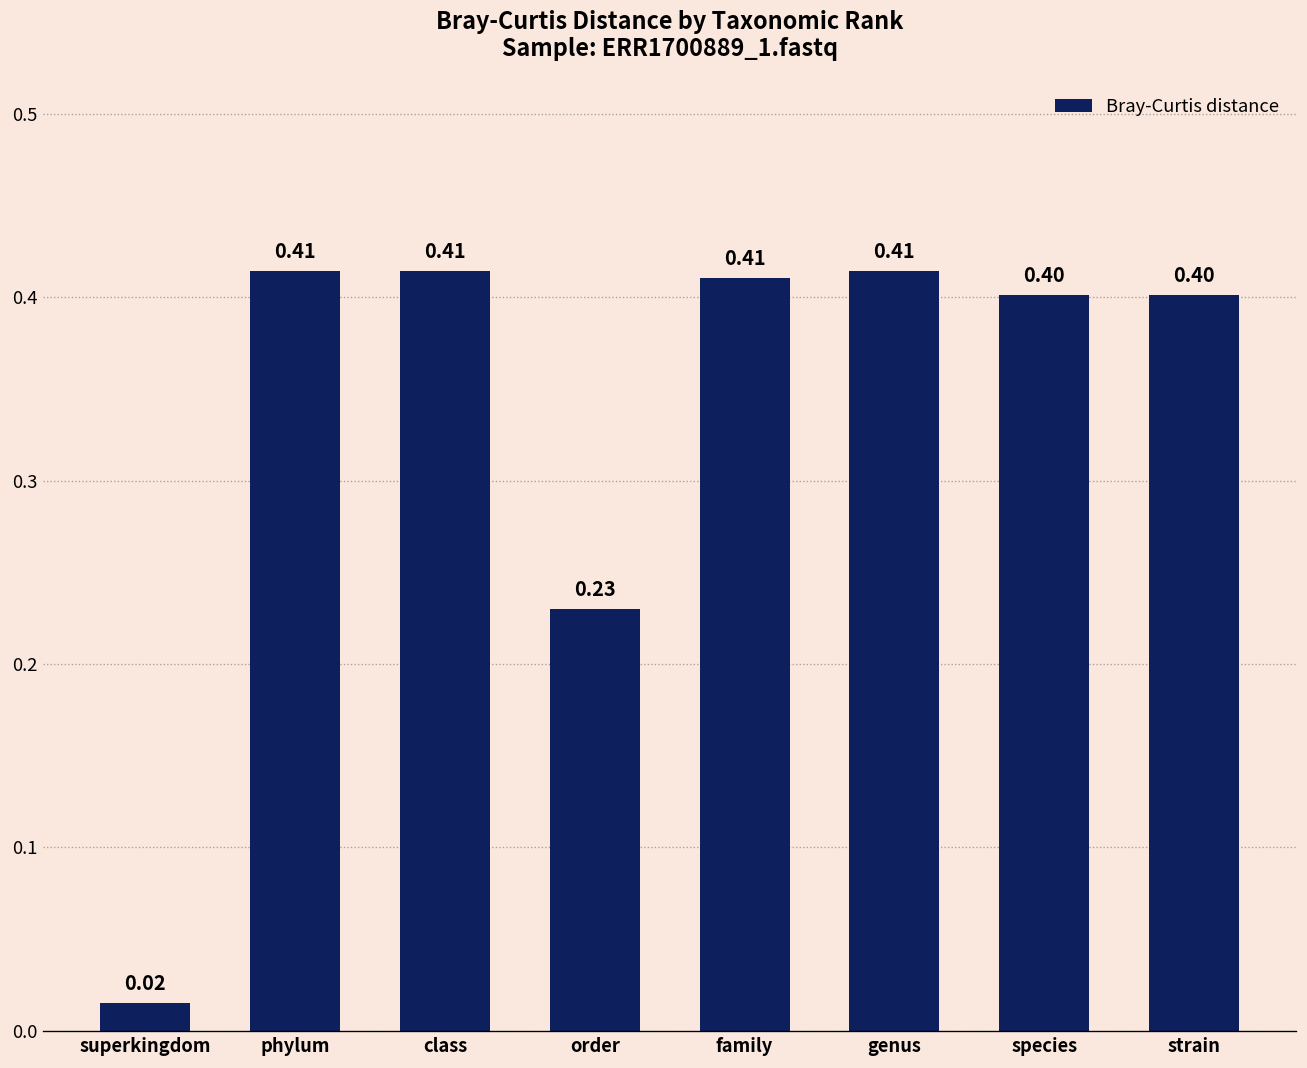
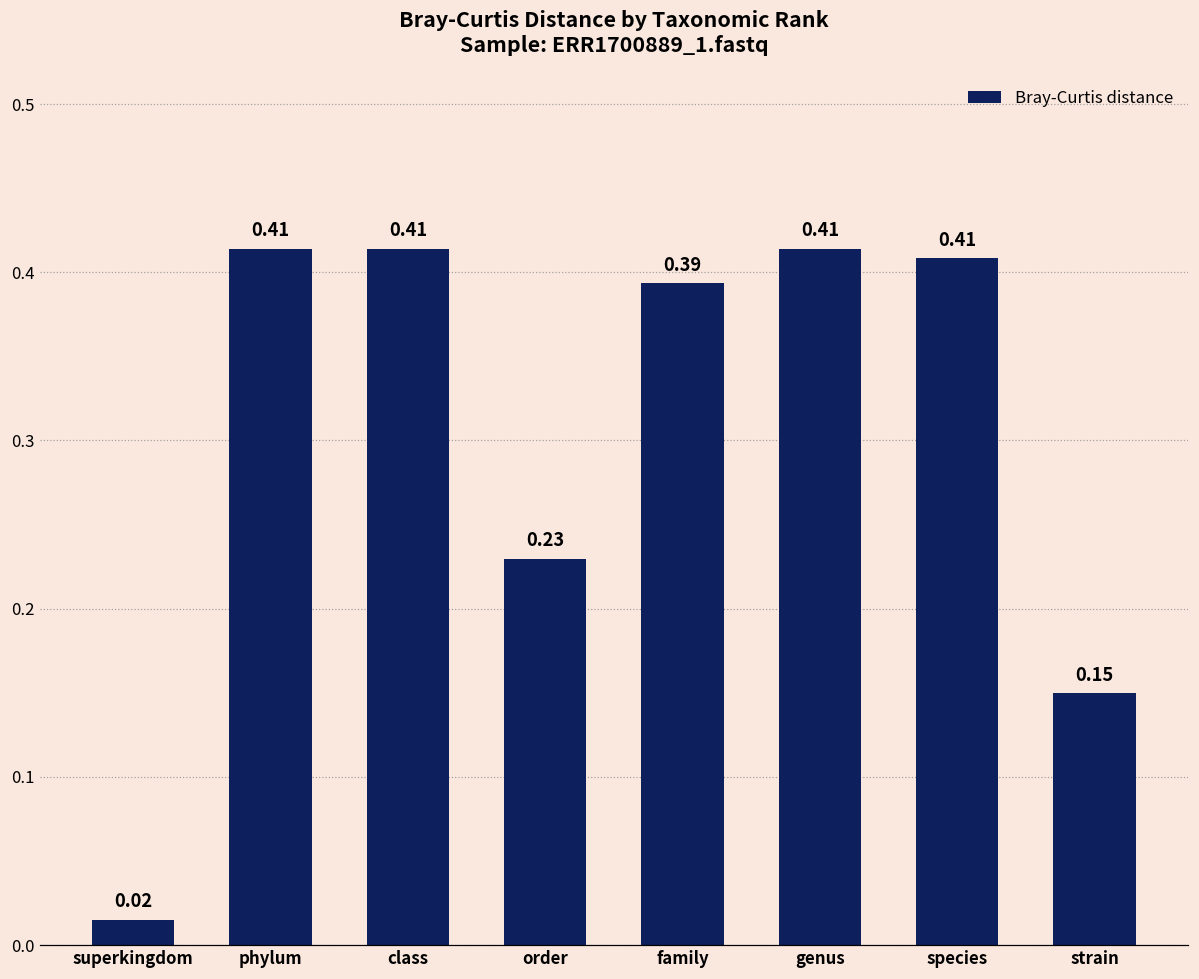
  {
    "superkingdom": 0.02,
    "phylum": 0.41,
    "class": 0.41,
    "order": 0.23,
-   "family": 0.41,
+   "family": 0.39,
    "genus": 0.41,
-   "species": 0.40,
-   "strain": 0.40
+   "species": 0.41,
+   "strain": 0.15
  }
